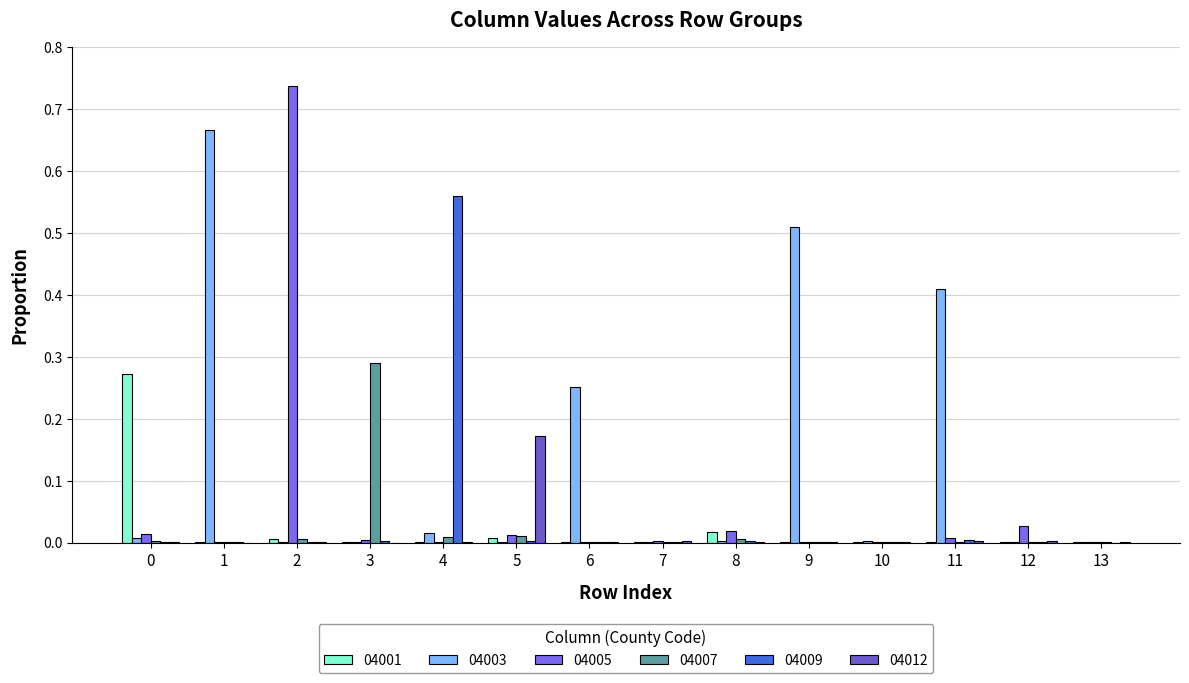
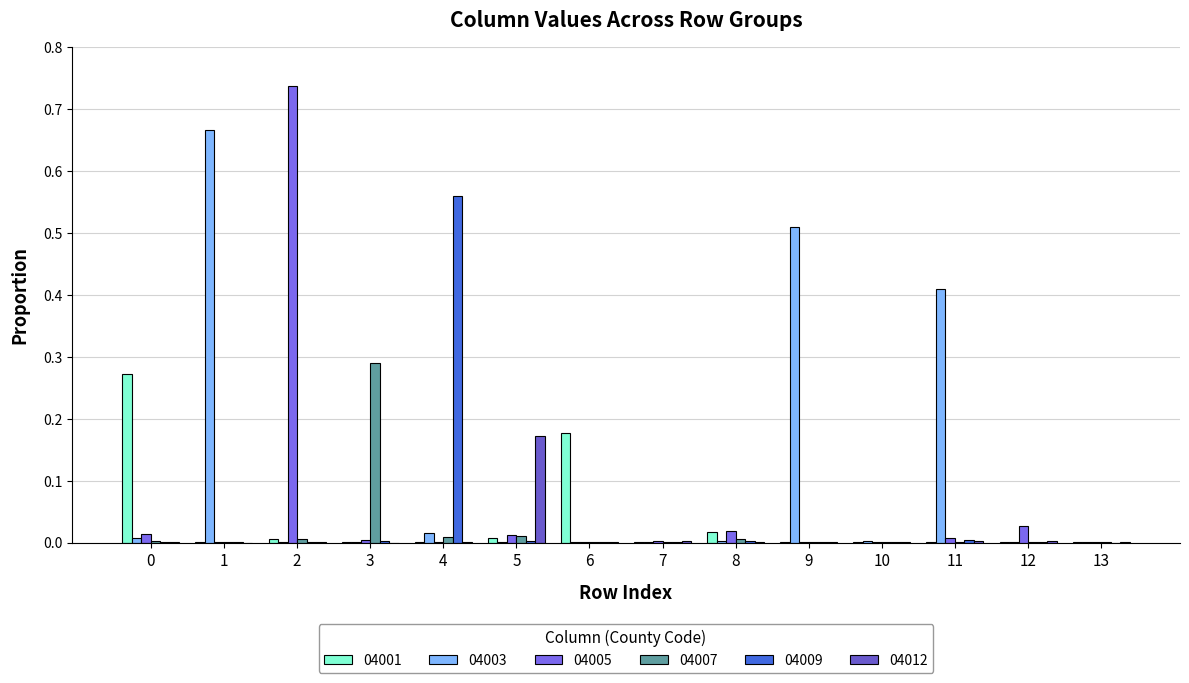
  {
    "04001": {
      "0": 0.27,
      "2": 0.01,
      "5": 0.01,
-     "6": 0.00,
+     "6": 0.18,
      "8": 0.02
    },
    "04003": {
      "0": 0.01,
      "1": 0.67,
      "4": 0.02,
-     "6": 0.25,
+     "6": 0.00,
      "9": 0.51,
      "11": 0.41
    },
    "04007": {
      "2": 0.00,
      "3": 0.29,
      "4": 0.01,
      "5": 0.01,
      "8": 0.01
    }
  }
